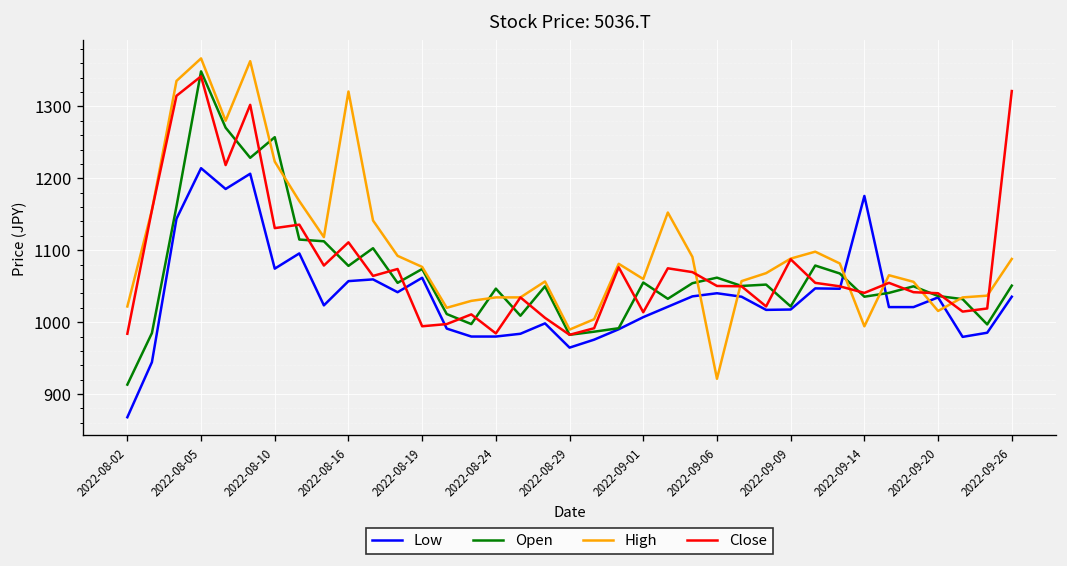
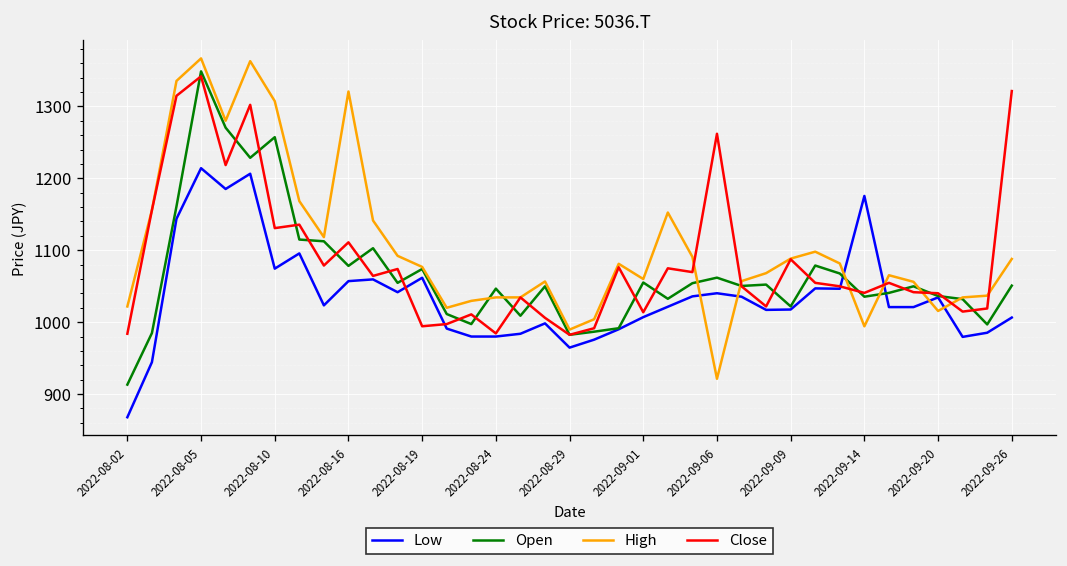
  {
    "Low": {
      "2022-08-02": 870,
      "2022-08-05": 1210,
      "2022-08-10": 1070,
      "2022-08-16": 1060,
      "2022-08-19": 1060,
      "2022-08-24": 980,
      "2022-08-29": 960,
      "2022-09-01": 1010,
      "2022-09-06": 1040,
      "2022-09-09": 1020,
      "2022-09-14": 1180,
-     "2022-09-26": 1040
+     "2022-09-26": 1010
    },
    "Open": {
      "2022-08-02": 910,
      "2022-08-05": 1350,
      "2022-08-10": 1260,
      "2022-08-16": 1080,
      "2022-08-24": 1050,
      "2022-09-01": 1060,
      "2022-09-06": 1060,
      "2022-09-09": 1020,
      "2022-09-14": 1040,
      "2022-09-26": 1050
    },
    "High": {
      "2022-08-02": 1020,
      "2022-08-05": 1370,
-     "2022-08-10": 1220,
+     "2022-08-10": 1310,
      "2022-08-16": 1320,
      "2022-08-24": 1030,
      "2022-08-29": 990,
      "2022-09-01": 1060,
      "2022-09-06": 920,
      "2022-09-14": 990,
      "2022-09-20": 1020,
      "2022-09-26": 1090
    },
    "Close": {
      "2022-08-02": 980,
      "2022-08-05": 1340,
      "2022-08-10": 1130,
      "2022-08-16": 1110,
      "2022-08-19": 990,
      "2022-08-24": 980,
      "2022-09-01": 1010,
-     "2022-09-06": 1050,
+     "2022-09-06": 1260,
      "2022-09-14": 1040,
      "2022-09-26": 1320
    }
  }
